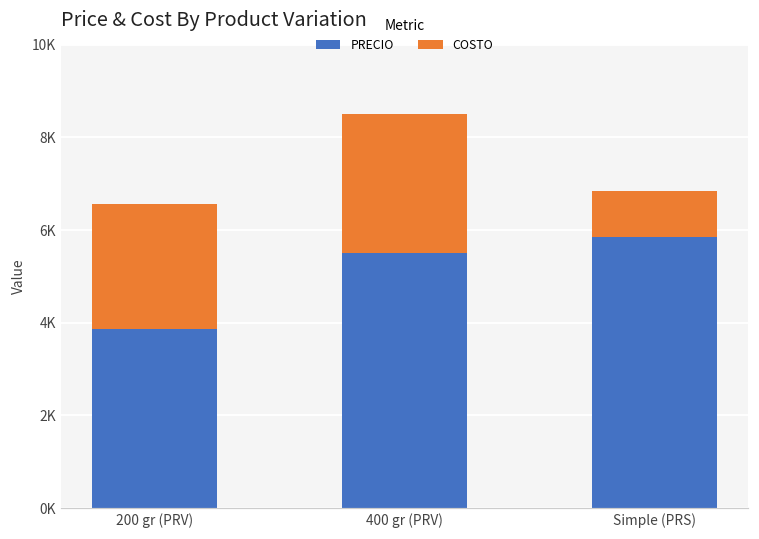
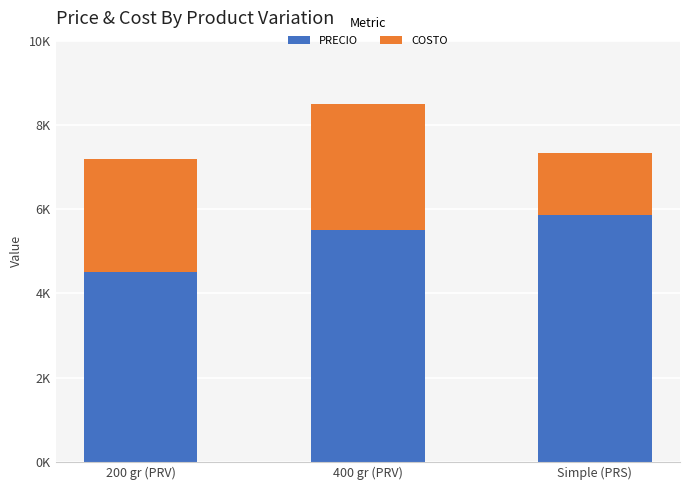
  {
    "PRECIO": {
-     "200 gr (PRV)": 3900,
+     "200 gr (PRV)": 4500,
      "400 gr (PRV)": 5500,
      "Simple (PRS)": 5900
    },
    "COSTO": {
      "200 gr (PRV)": 2700,
      "400 gr (PRV)": 3000,
-     "Simple (PRS)": 1000
+     "Simple (PRS)": 1500
    }
  }
